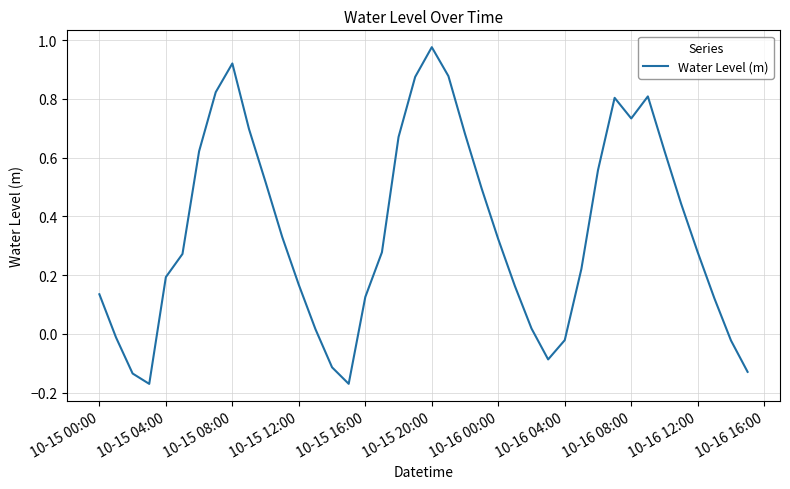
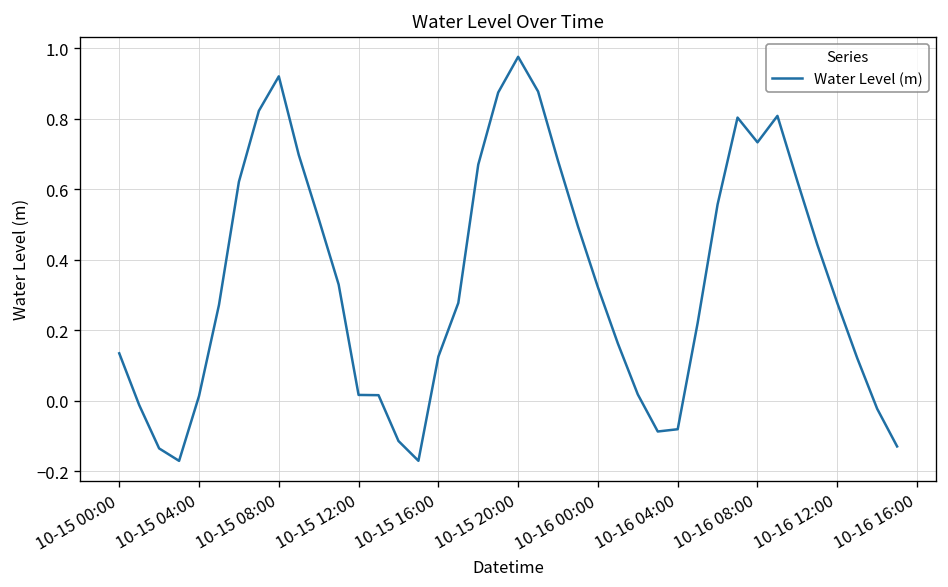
  {
    "10-15 00:00": 0.13,
-   "10-15 04:00": 0.19,
+   "10-15 04:00": 0.01,
    "10-15 08:00": 0.92,
-   "10-15 12:00": 0.17,
+   "10-15 12:00": 0.02,
    "10-15 16:00": 0.13,
    "10-15 20:00": 0.98,
    "10-16 00:00": 0.32,
-   "10-16 04:00": -0.02,
+   "10-16 04:00": -0.08,
    "10-16 08:00": 0.73,
    "10-16 12:00": 0.28
  }
